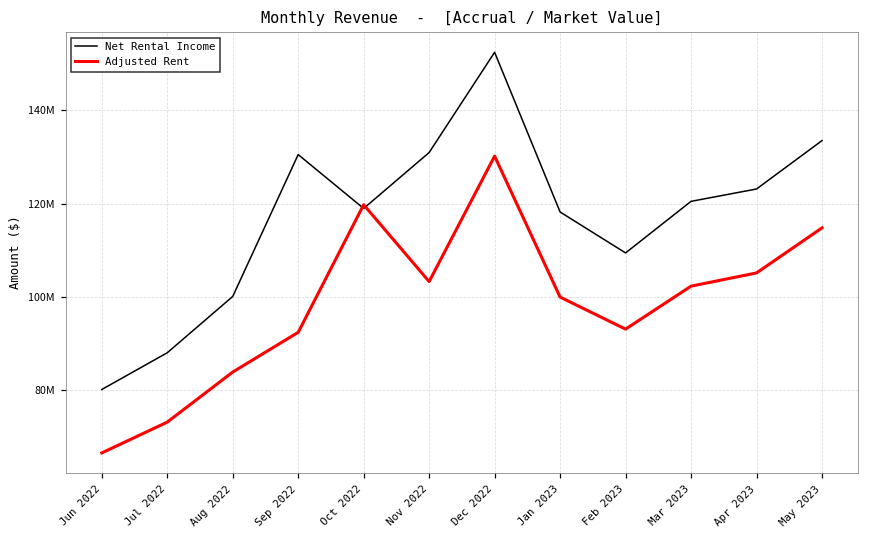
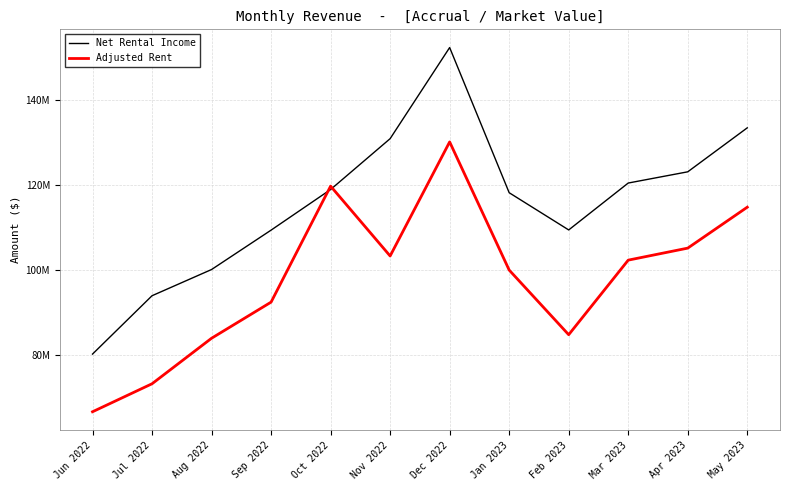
  {
    "Net Rental Income": {
      "Jun 2022": 80000000,
-     "Jul 2022": 88000000,
+     "Jul 2022": 94000000,
      "Aug 2022": 100000000,
-     "Sep 2022": 130000000,
+     "Sep 2022": 109000000,
      "Oct 2022": 119000000,
      "Nov 2022": 131000000,
      "Dec 2022": 152000000,
      "Jan 2023": 118000000,
      "Feb 2023": 109000000,
      "Mar 2023": 120000000,
      "Apr 2023": 123000000,
      "May 2023": 133000000
    },
    "Adjusted Rent": {
      "Jun 2022": 67000000,
      "Jul 2022": 73000000,
      "Aug 2022": 84000000,
      "Sep 2022": 92000000,
      "Oct 2022": 120000000,
      "Nov 2022": 103000000,
      "Dec 2022": 130000000,
      "Jan 2023": 100000000,
-     "Feb 2023": 93000000,
+     "Feb 2023": 85000000,
      "Mar 2023": 102000000,
      "Apr 2023": 105000000,
      "May 2023": 115000000
    }
  }
